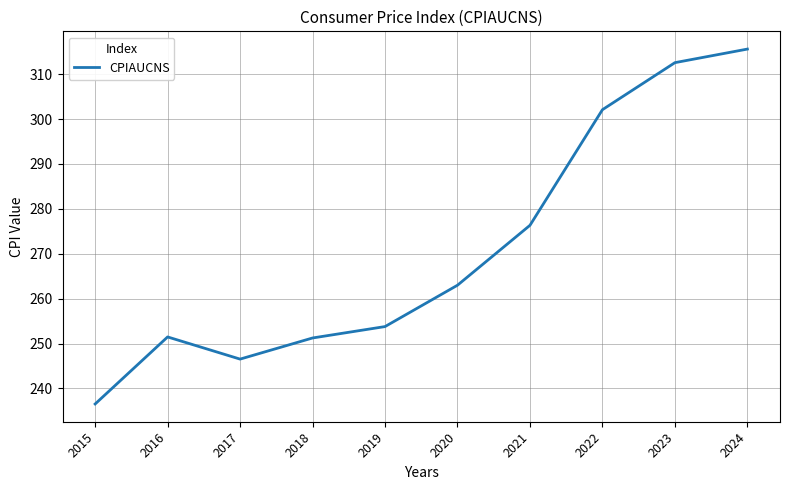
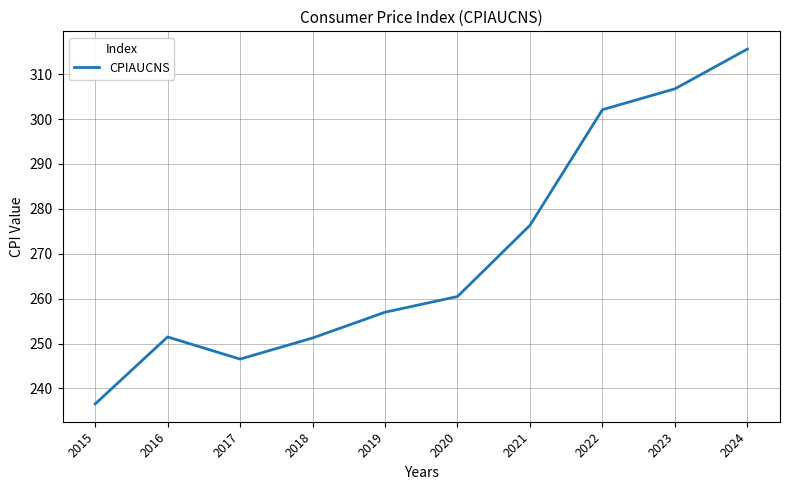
  {
    "2015": 237,
    "2016": 251,
    "2017": 247,
    "2018": 251,
-   "2019": 254,
-   "2020": 263,
+   "2019": 257,
+   "2020": 260,
    "2021": 276,
    "2022": 302,
-   "2023": 313,
+   "2023": 307,
    "2024": 316
  }
